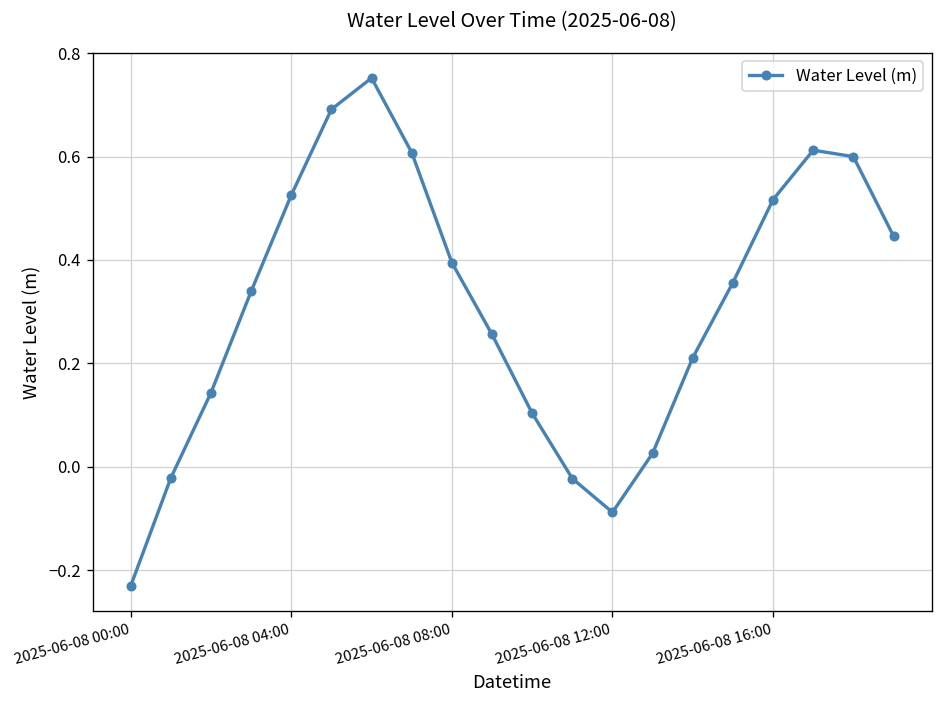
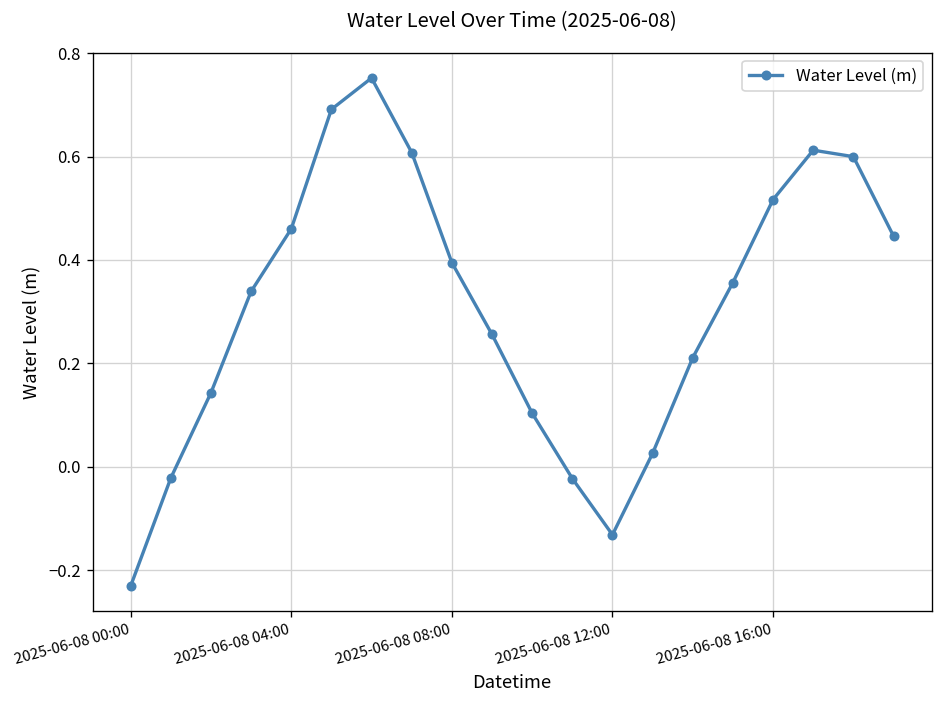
  {
    "2025-06-08 00:00": -0.23,
-   "2025-06-08 04:00": 0.53,
+   "2025-06-08 04:00": 0.46,
    "2025-06-08 08:00": 0.39,
-   "2025-06-08 12:00": -0.09,
+   "2025-06-08 12:00": -0.13,
    "2025-06-08 16:00": 0.52
  }
